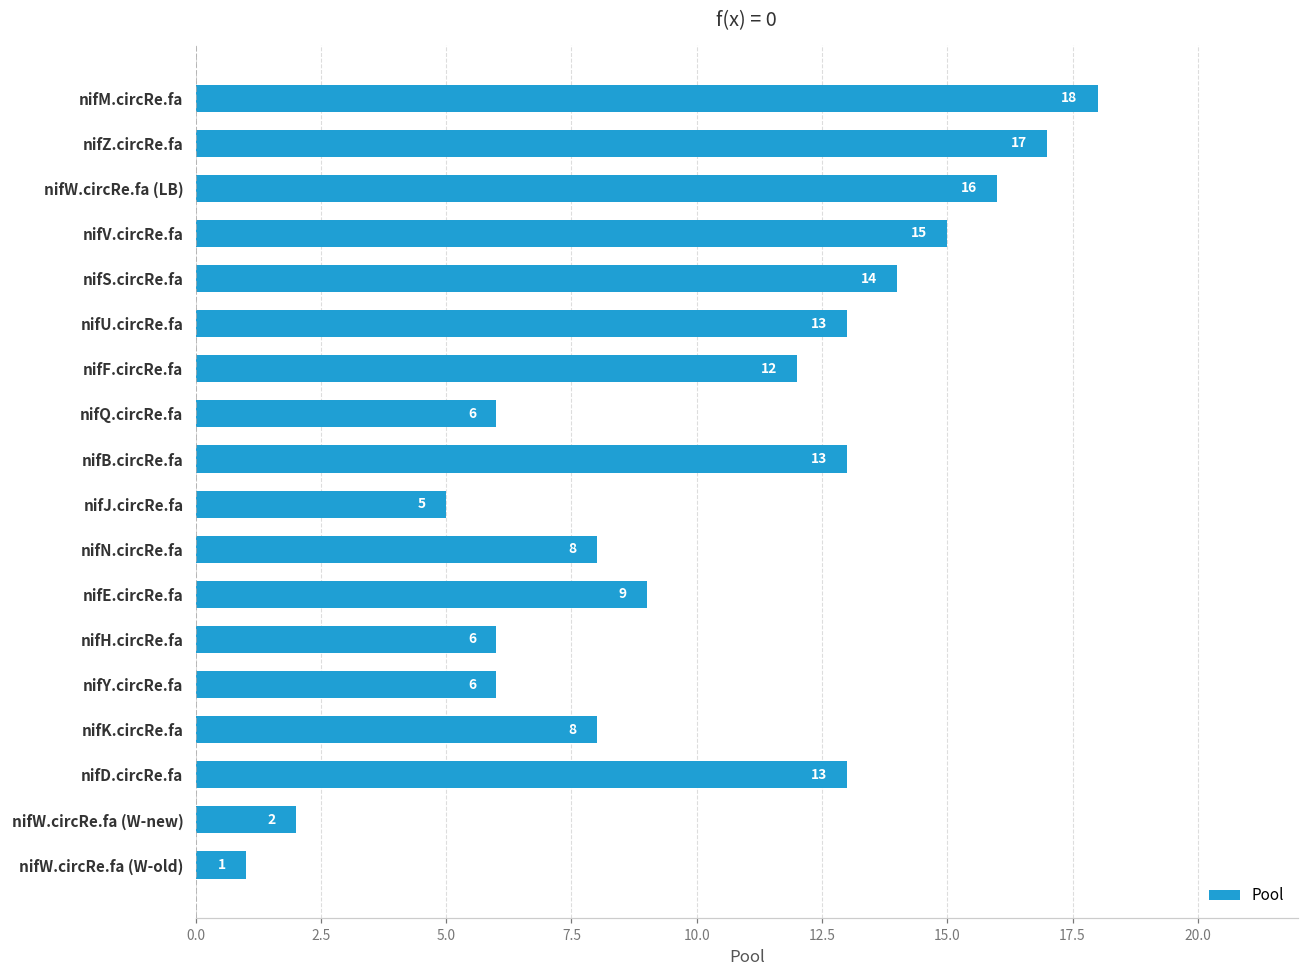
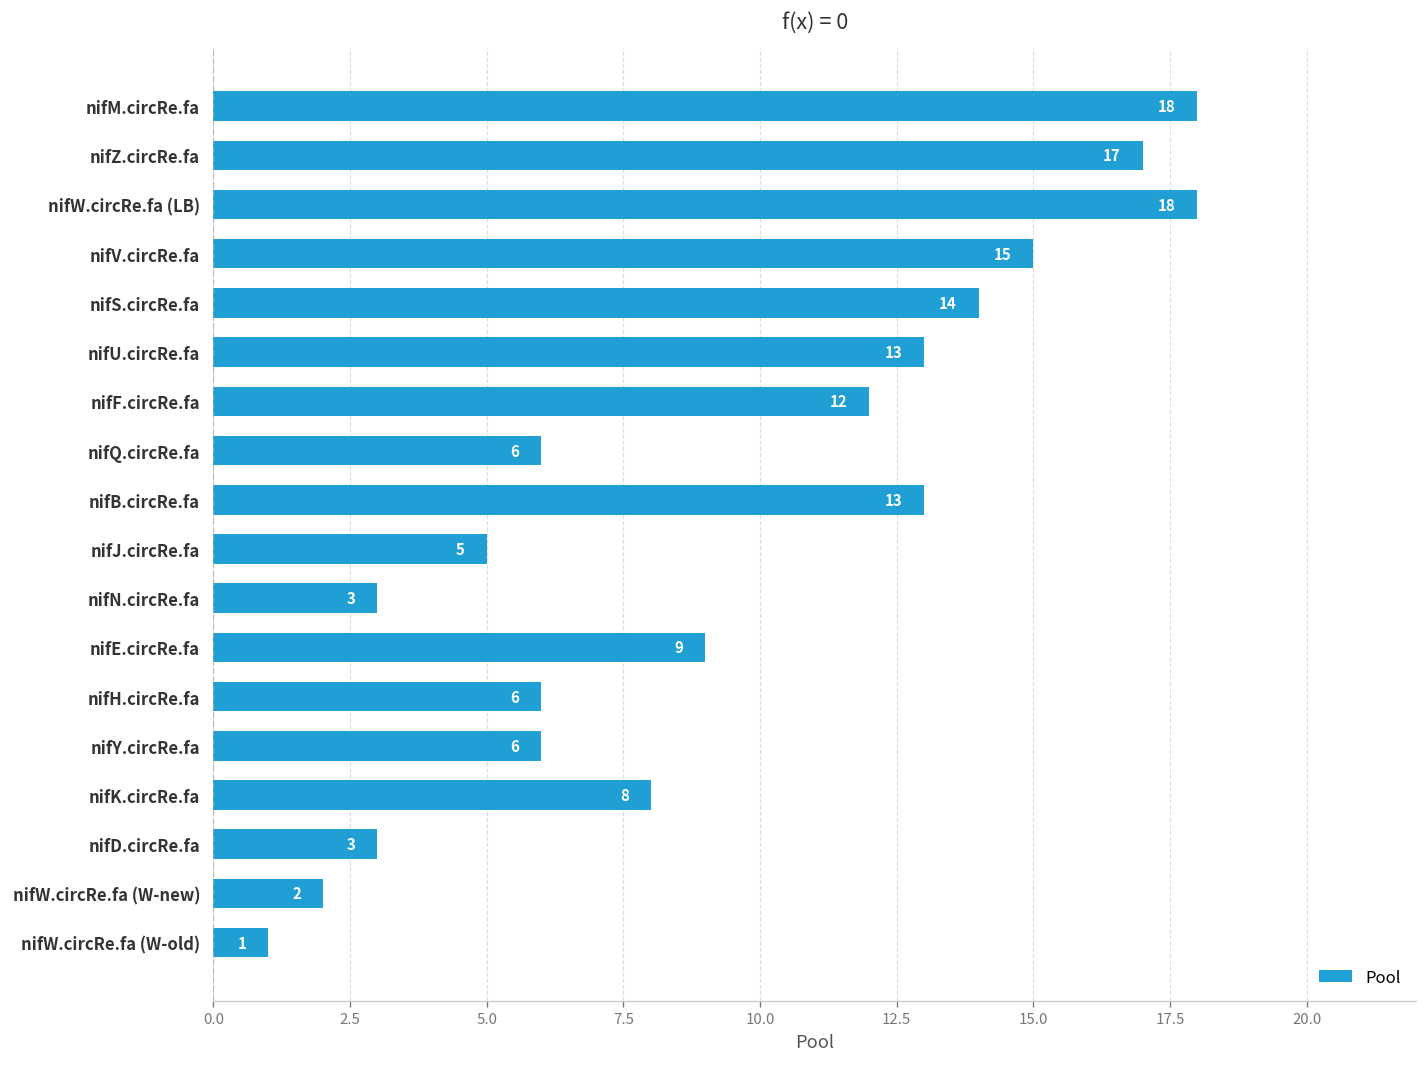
  {
    "nifM.circRe.fa": 18,
    "nifZ.circRe.fa": 17,
-   "nifW.circRe.fa (LB)": 16,
+   "nifW.circRe.fa (LB)": 18,
    "nifV.circRe.fa": 15,
    "nifS.circRe.fa": 14,
    "nifU.circRe.fa": 13,
    "nifF.circRe.fa": 12,
    "nifQ.circRe.fa": 6,
    "nifB.circRe.fa": 13,
    "nifJ.circRe.fa": 5,
-   "nifN.circRe.fa": 8,
+   "nifN.circRe.fa": 3,
    "nifE.circRe.fa": 9,
    "nifH.circRe.fa": 6,
    "nifY.circRe.fa": 6,
    "nifK.circRe.fa": 8,
-   "nifD.circRe.fa": 13,
+   "nifD.circRe.fa": 3,
    "nifW.circRe.fa (W-new)": 2,
    "nifW.circRe.fa (W-old)": 1
  }
